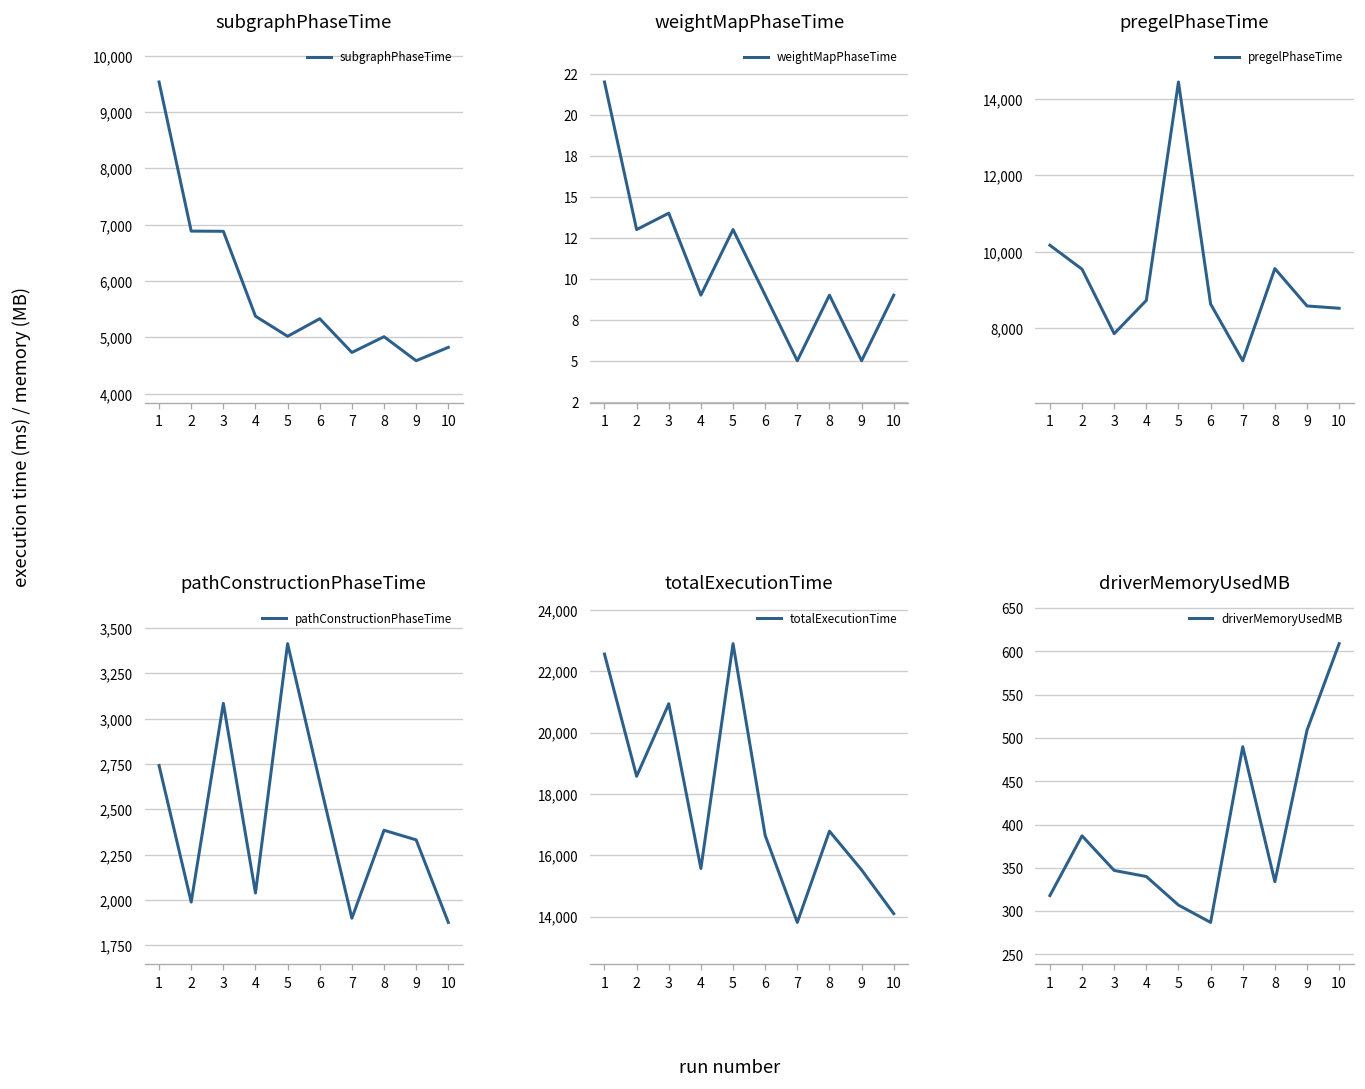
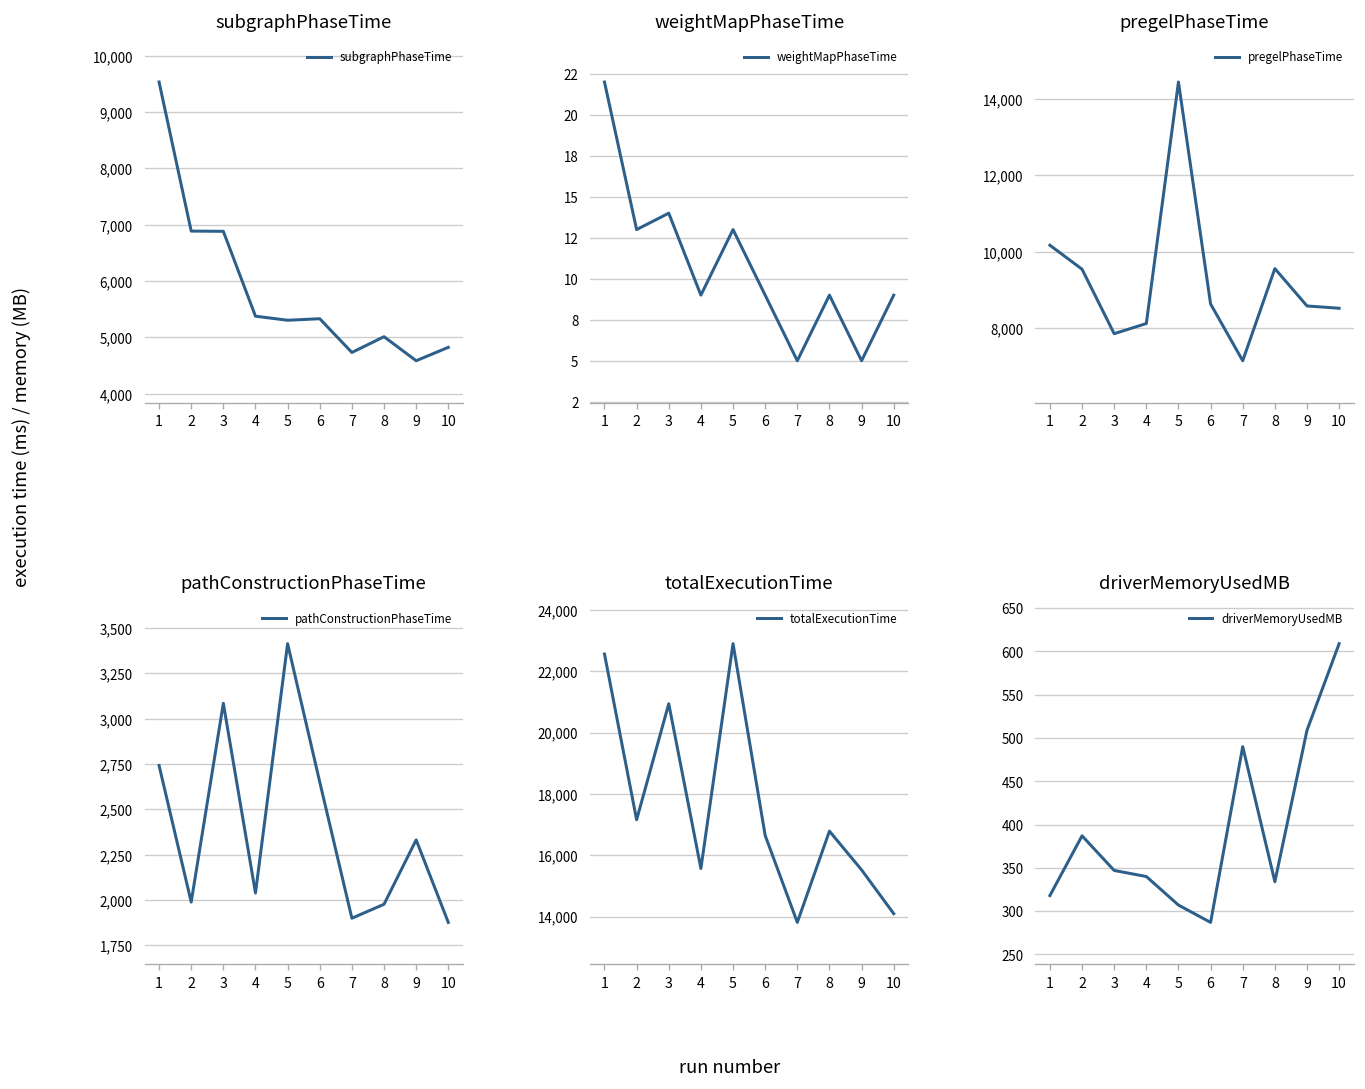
  {
    "subgraphPhaseTime": {
      "1": "9,500",
      "2": "6,900",
      "3": "6,900",
      "4": "5,400",
-     "5": "5,000",
+     "5": "5,300",
      "6": "5,300",
      "7": "4,700",
      "8": "5,000",
      "9": "4,600",
      "10": "4,800"
    },
    "pregelPhaseTime": {
      "1": "10,200",
      "2": "9,500",
      "3": "7,900",
-     "4": "8,700",
+     "4": "8,100",
      "5": "14,400",
      "6": "8,600",
      "7": "7,200",
      "8": "9,600",
      "9": "8,600",
      "10": "8,500"
    },
    "pathConstructionPhaseTime": {
      "1": "2,740",
      "2": "1,990",
      "3": "3,090",
      "4": "2,040",
      "5": "3,410",
      "6": "2,650",
      "7": "1,900",
-     "8": "2,390",
+     "8": "1,980",
      "9": "2,330",
      "10": "1,880"
    },
    "totalExecutionTime": {
      "1": "22,600",
-     "2": "18,600",
+     "2": "17,200",
      "3": "20,900",
      "4": "15,600",
      "5": "22,900",
      "6": "16,600",
      "7": "13,800",
      "8": "16,800",
      "9": "15,500",
      "10": "14,100"
    },
    "driverMemoryUsedMB": {
      "1": "320",
      "2": "390",
      "3": "350",
      "4": "340",
      "5": "310",
      "6": "290",
      "7": "490",
      "8": "330",
      "9": "510",
      "10": "610"
    }
  }
